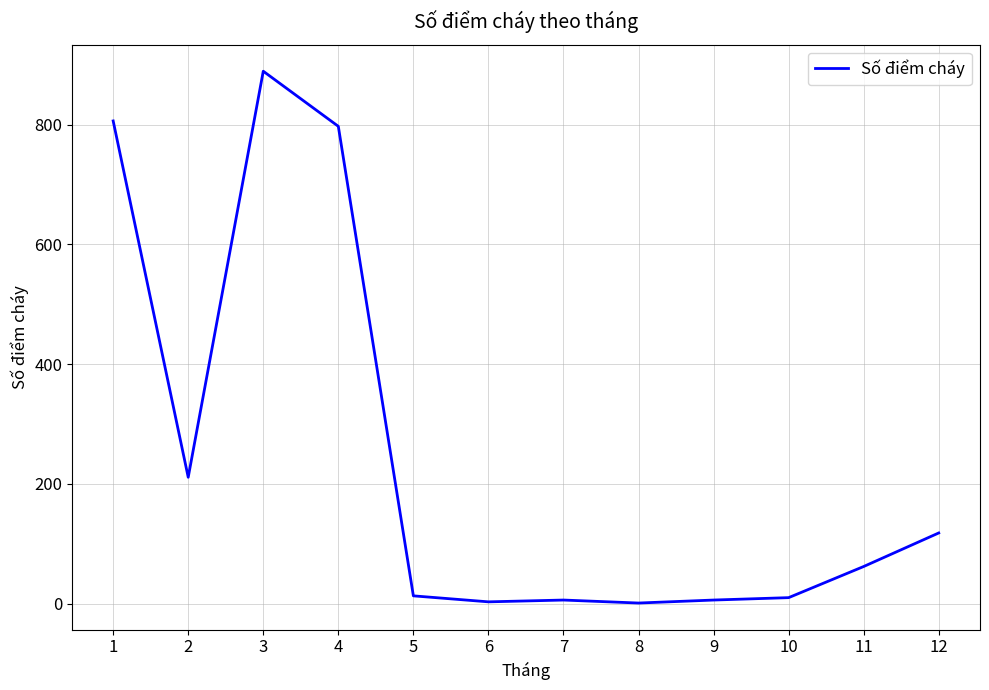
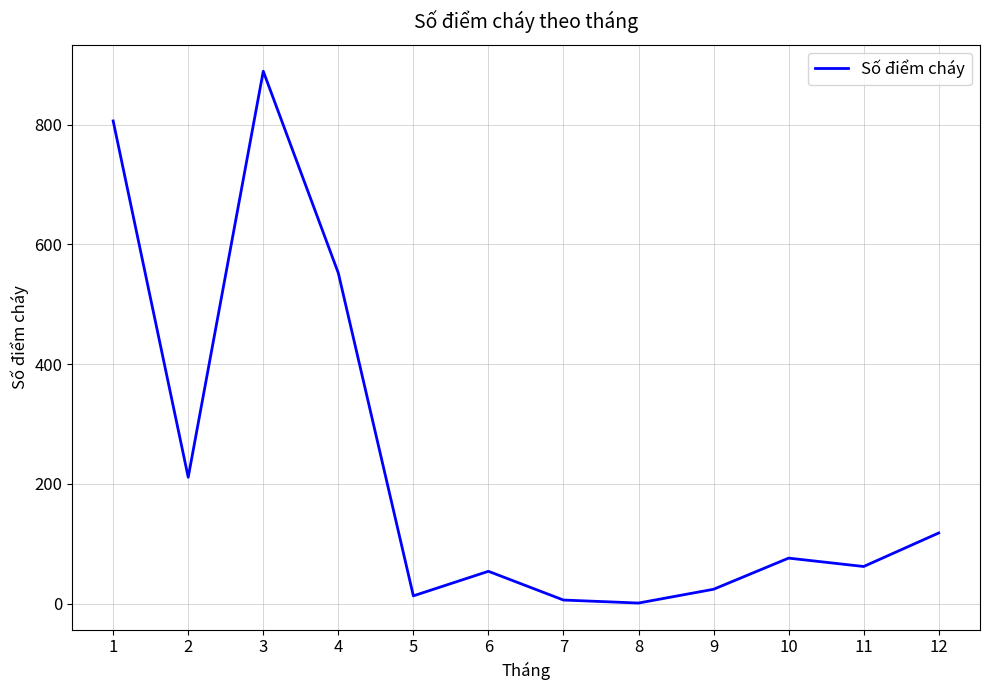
  {
    "1": 810,
    "2": 210,
    "3": 890,
-   "4": 800,
+   "4": 550,
    "5": 10,
-   "6": 0,
+   "6": 50,
    "7": 10,
    "8": 0,
-   "9": 10,
-   "10": 10,
+   "9": 20,
+   "10": 80,
    "11": 60,
    "12": 120
  }
